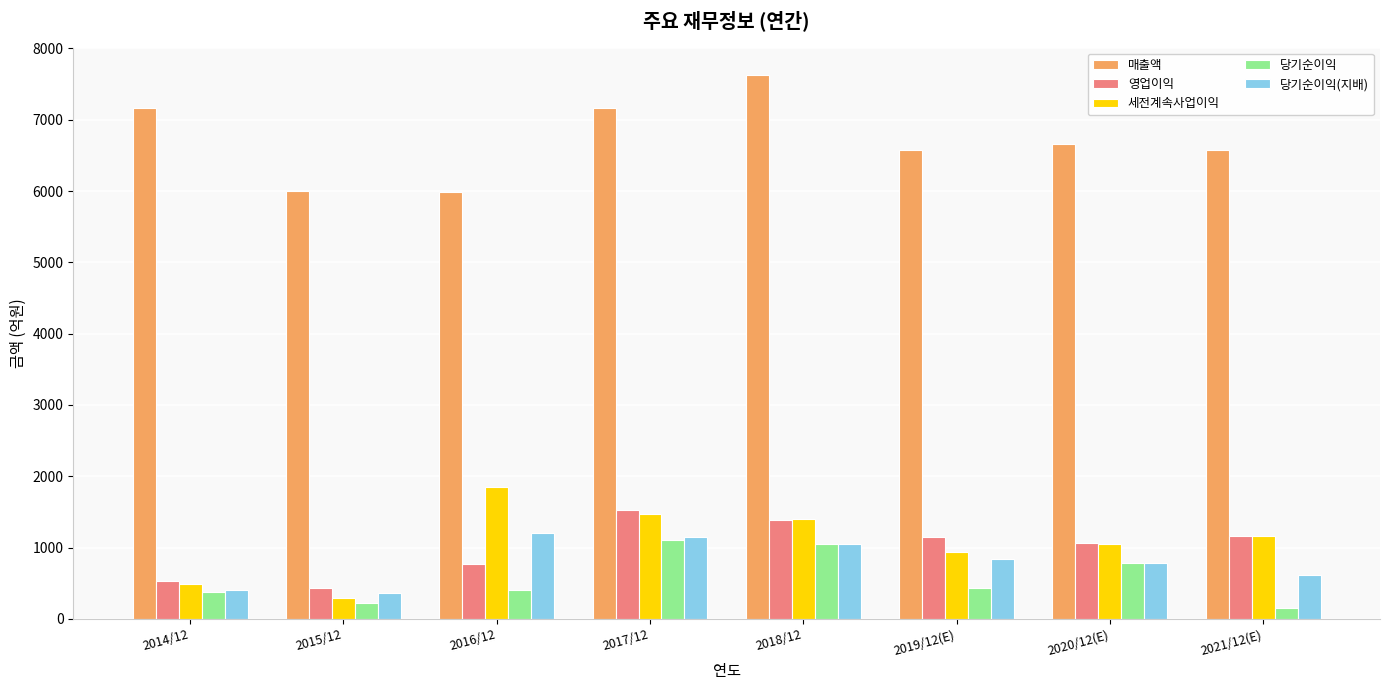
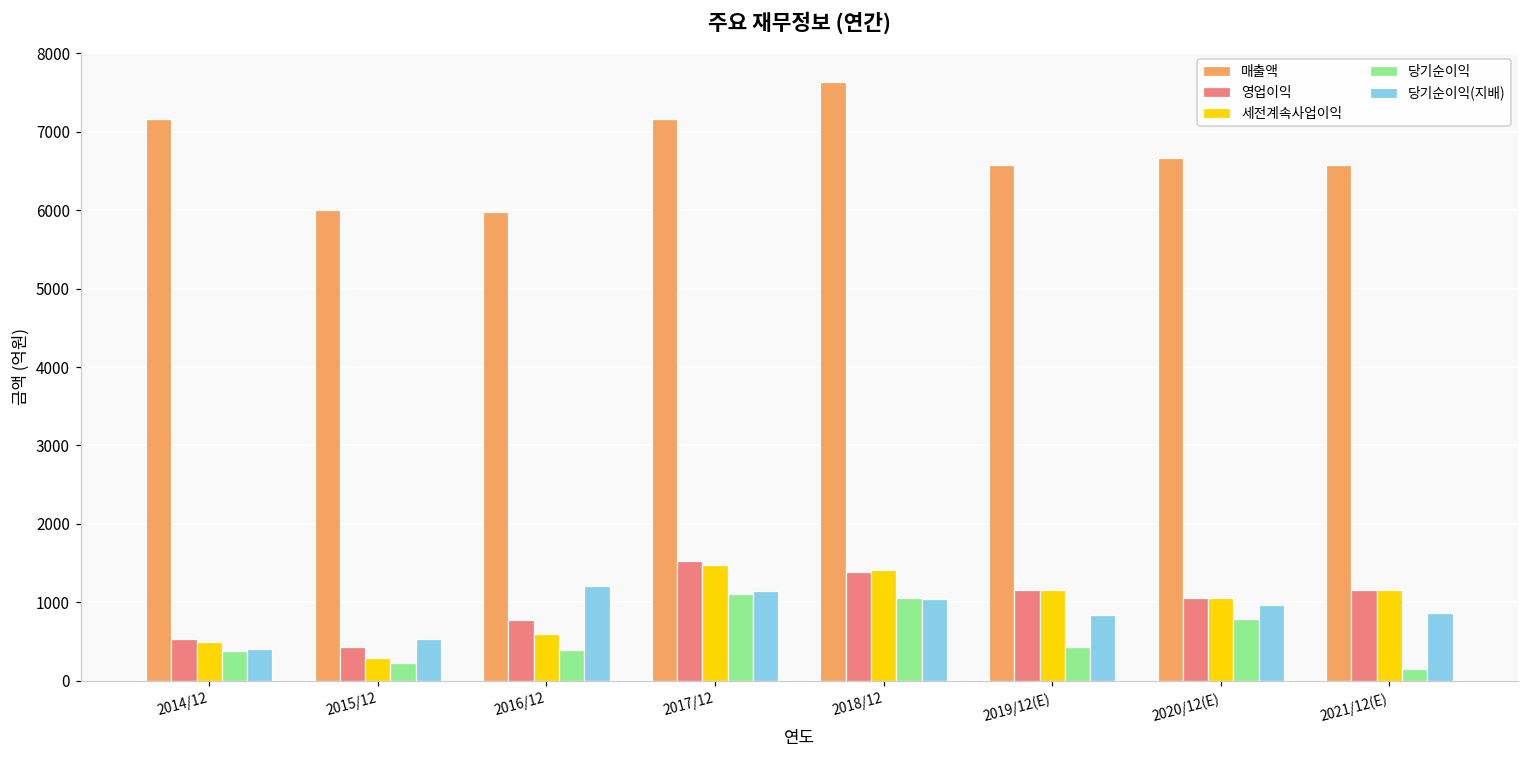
  {
    "세전계속사업이익": {
      "2014/12": 500,
      "2015/12": 300,
-     "2016/12": 1900,
+     "2016/12": 600,
      "2017/12": 1500,
      "2018/12": 1400,
-     "2019/12(E)": 900,
+     "2019/12(E)": 1200,
      "2020/12(E)": 1100,
      "2021/12(E)": 1200
    },
    "당기순이익": {
      "2014/12": 400,
      "2015/12": 200,
      "2016/12": 400,
      "2017/12": 1100,
      "2018/12": 1100,
      "2019/12(E)": 400,
      "2020/12(E)": 800,
      "2021/12(E)": 100
    },
    "당기순이익(지배)": {
      "2014/12": 400,
-     "2015/12": 400,
+     "2015/12": 500,
      "2016/12": 1200,
      "2017/12": 1100,
      "2018/12": 1000,
      "2019/12(E)": 800,
-     "2020/12(E)": 800,
-     "2021/12(E)": 600
+     "2020/12(E)": 1000,
+     "2021/12(E)": 900
    }
  }
